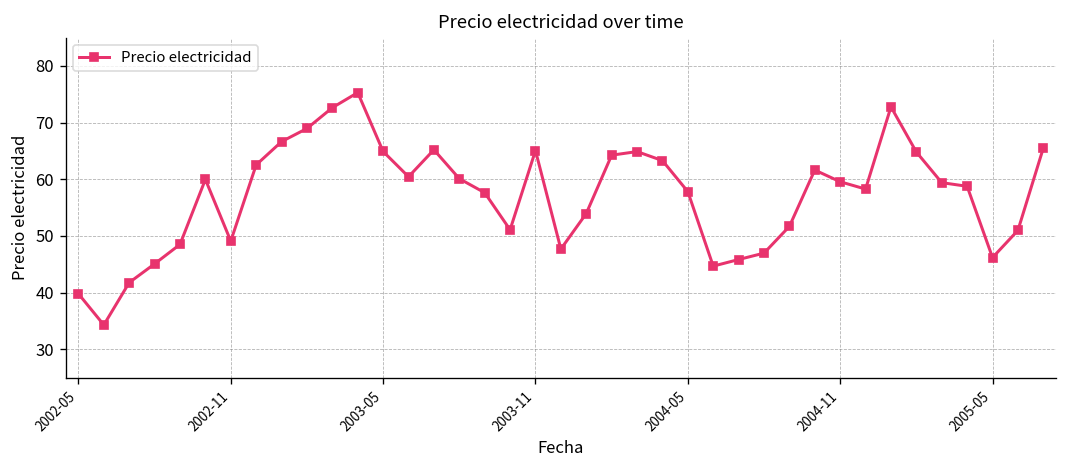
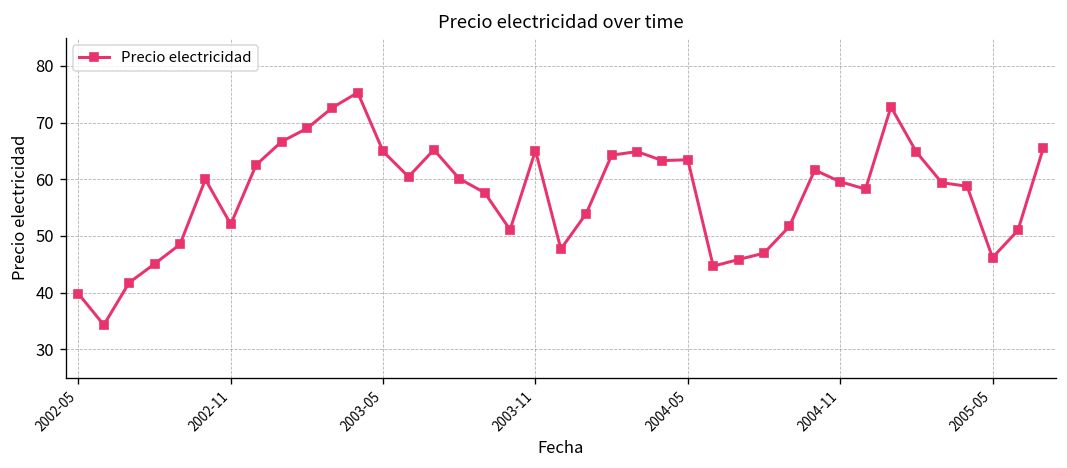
  {
    "2002-05": 40,
-   "2002-11": 49,
+   "2002-11": 52,
    "2003-05": 65,
    "2003-11": 65,
-   "2004-05": 58,
+   "2004-05": 63,
    "2004-11": 60,
    "2005-05": 46
  }
